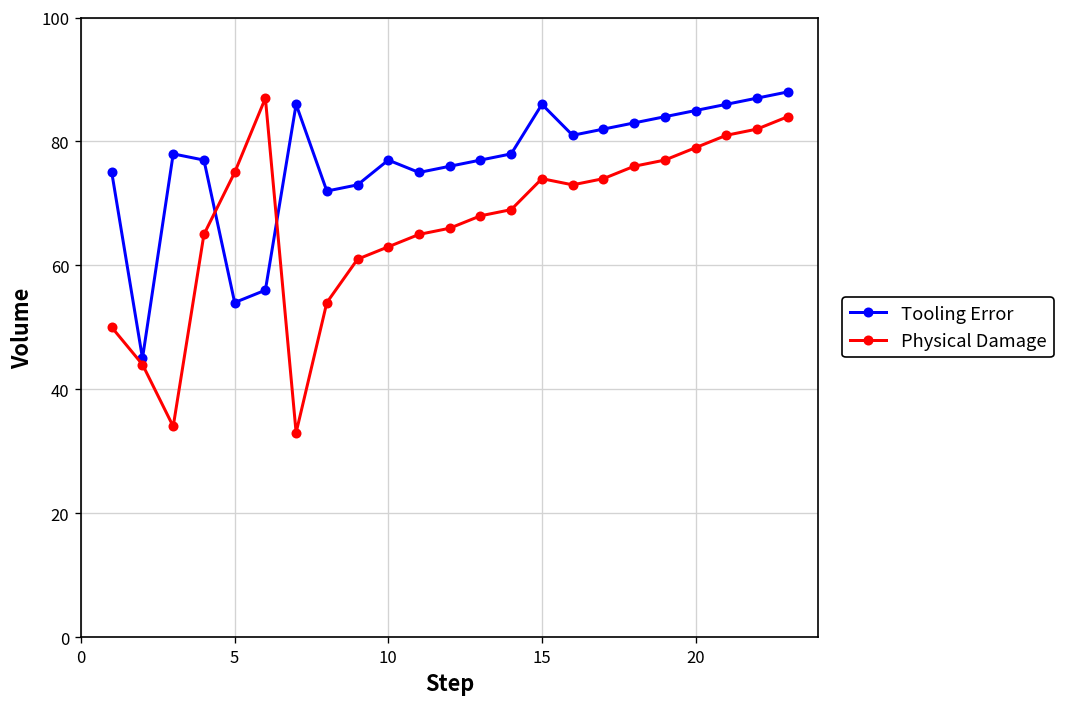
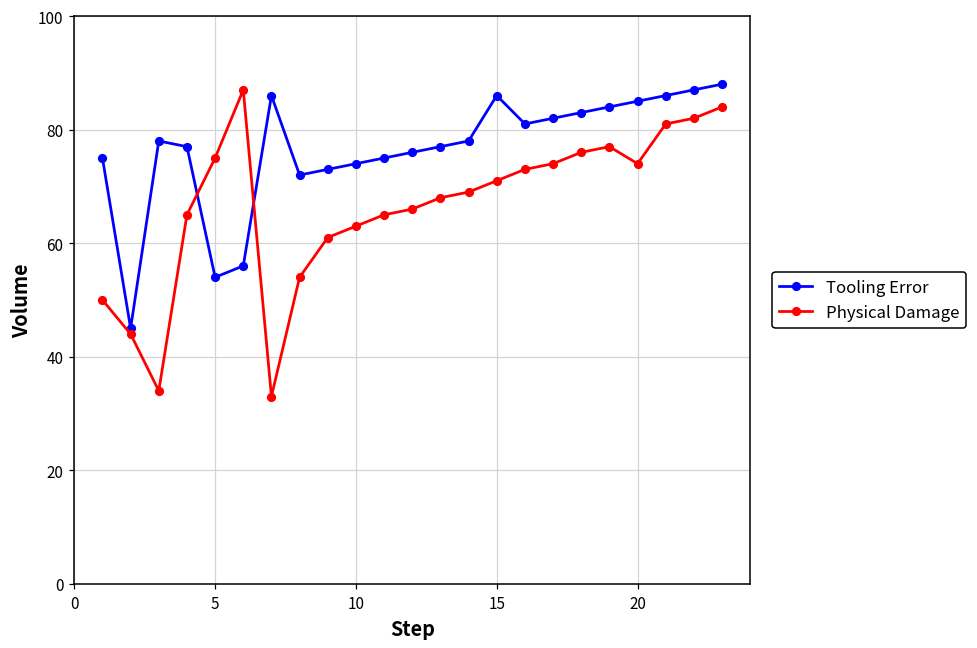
  {
    "Tooling Error": {
      "5": 54,
-     "10": 77,
+     "10": 74,
      "15": 86,
      "20": 85
    },
    "Physical Damage": {
      "5": 75,
      "10": 63,
-     "15": 74,
-     "20": 79
+     "15": 71,
+     "20": 74
    }
  }
